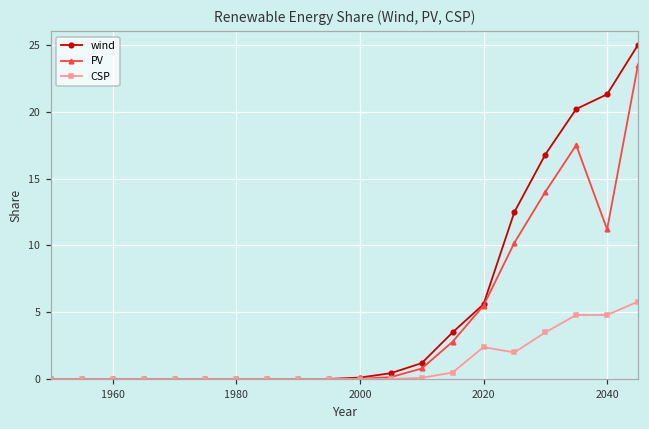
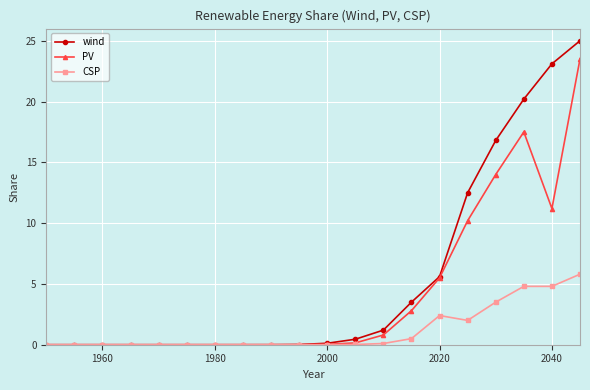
  {
    "wind": {
-     "2040": 21.3
+     "2040": 23.1
    },
    "PV": {
      "2040": 11.2
    },
    "CSP": {
      "2020": 2.4,
      "2040": 4.8
    }
  }
